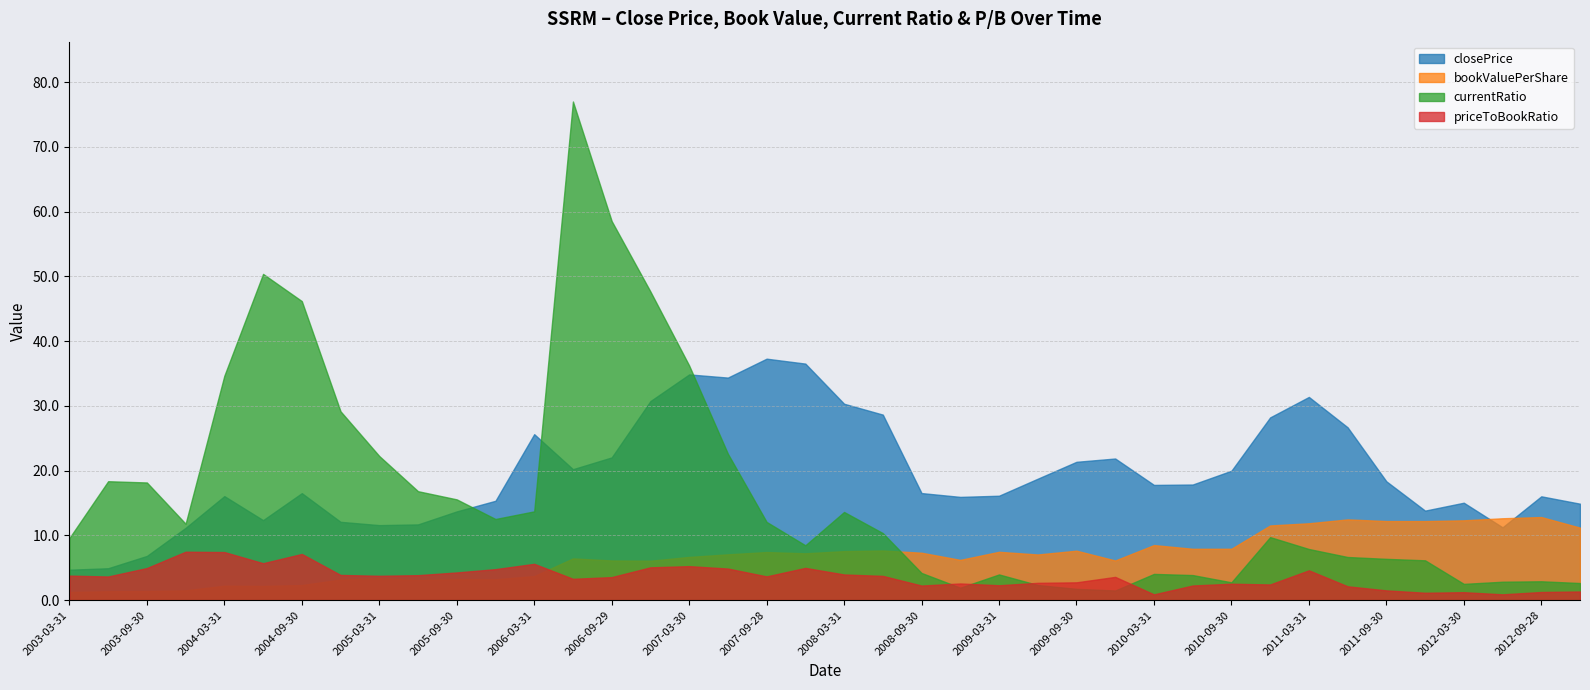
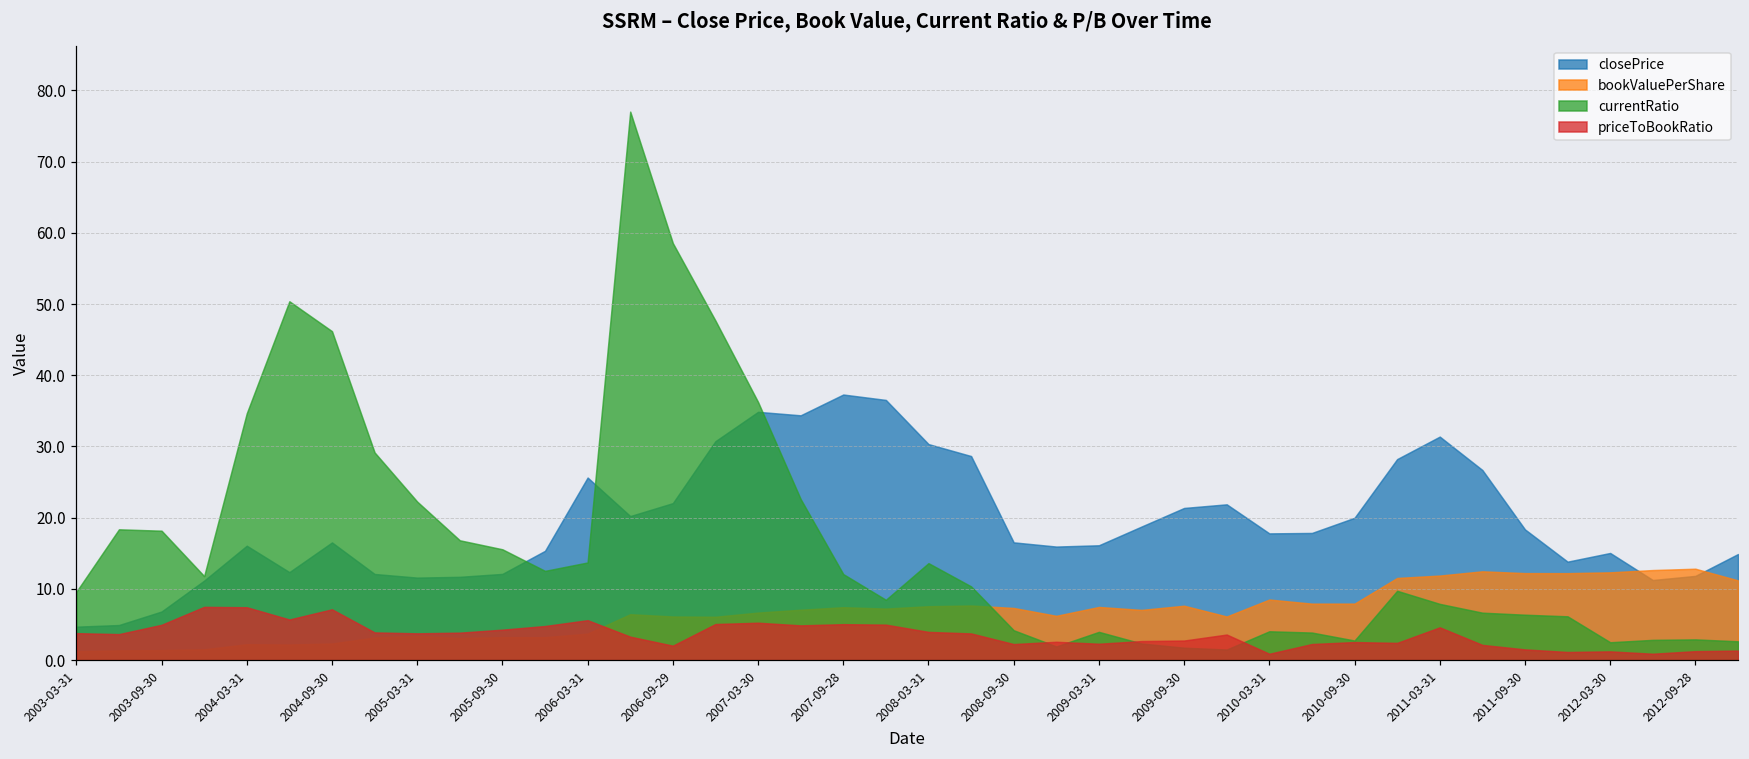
  {
    "closePrice": {
      "2003-03-31": 5,
      "2003-09-30": 7,
      "2004-03-31": 16,
      "2004-09-30": 17,
      "2005-03-31": 12,
-     "2005-09-30": 14,
+     "2005-09-30": 12,
      "2006-03-31": 26,
      "2006-09-29": 22,
      "2007-03-30": 35,
      "2007-09-28": 37,
      "2008-03-31": 30,
      "2008-09-30": 17,
      "2009-03-31": 16,
      "2009-09-30": 21,
      "2010-03-31": 18,
      "2010-09-30": 20,
      "2011-03-31": 31,
      "2011-09-30": 18,
      "2012-03-30": 15,
-     "2012-09-28": 16
+     "2012-09-28": 12
    },
    "bookValuePerShare": {
      "2003-03-31": 1,
      "2003-09-30": 1,
      "2004-03-31": 2,
      "2004-09-30": 2,
      "2005-09-30": 3,
      "2006-03-31": 4,
      "2006-09-29": 6,
      "2007-03-30": 7,
      "2007-09-28": 7,
      "2008-03-31": 8,
      "2008-09-30": 7,
      "2009-03-31": 7,
      "2009-09-30": 8,
      "2010-03-31": 8,
      "2010-09-30": 8,
      "2011-03-31": 12,
      "2011-09-30": 12,
      "2012-03-30": 12,
      "2012-09-28": 13
    },
    "currentRatio": {
      "2003-03-31": 10,
      "2003-09-30": 18,
      "2004-03-31": 35,
      "2004-09-30": 46,
      "2005-03-31": 22,
      "2005-09-30": 16,
      "2006-03-31": 14,
      "2006-09-29": 59,
      "2007-03-30": 36,
      "2007-09-28": 12,
      "2008-03-31": 14,
      "2008-09-30": 4,
      "2009-03-31": 4,
      "2009-09-30": 2,
      "2010-03-31": 4,
      "2011-03-31": 8,
      "2011-09-30": 6,
      "2012-03-30": 3,
      "2012-09-28": 3
    },
    "priceToBookRatio": {
      "2003-03-31": 4,
      "2003-09-30": 5,
      "2004-03-31": 7,
      "2004-09-30": 7,
      "2005-09-30": 4,
      "2006-03-31": 6,
-     "2006-09-29": 4,
+     "2006-09-29": 2,
      "2007-03-30": 5,
-     "2007-09-28": 4,
+     "2007-09-28": 5,
      "2008-03-31": 4,
      "2008-09-30": 2,
      "2009-03-31": 2,
      "2009-09-30": 3,
      "2010-03-31": 1,
      "2011-03-31": 5,
      "2011-09-30": 1,
      "2012-03-30": 1,
      "2012-09-28": 1
    }
  }
